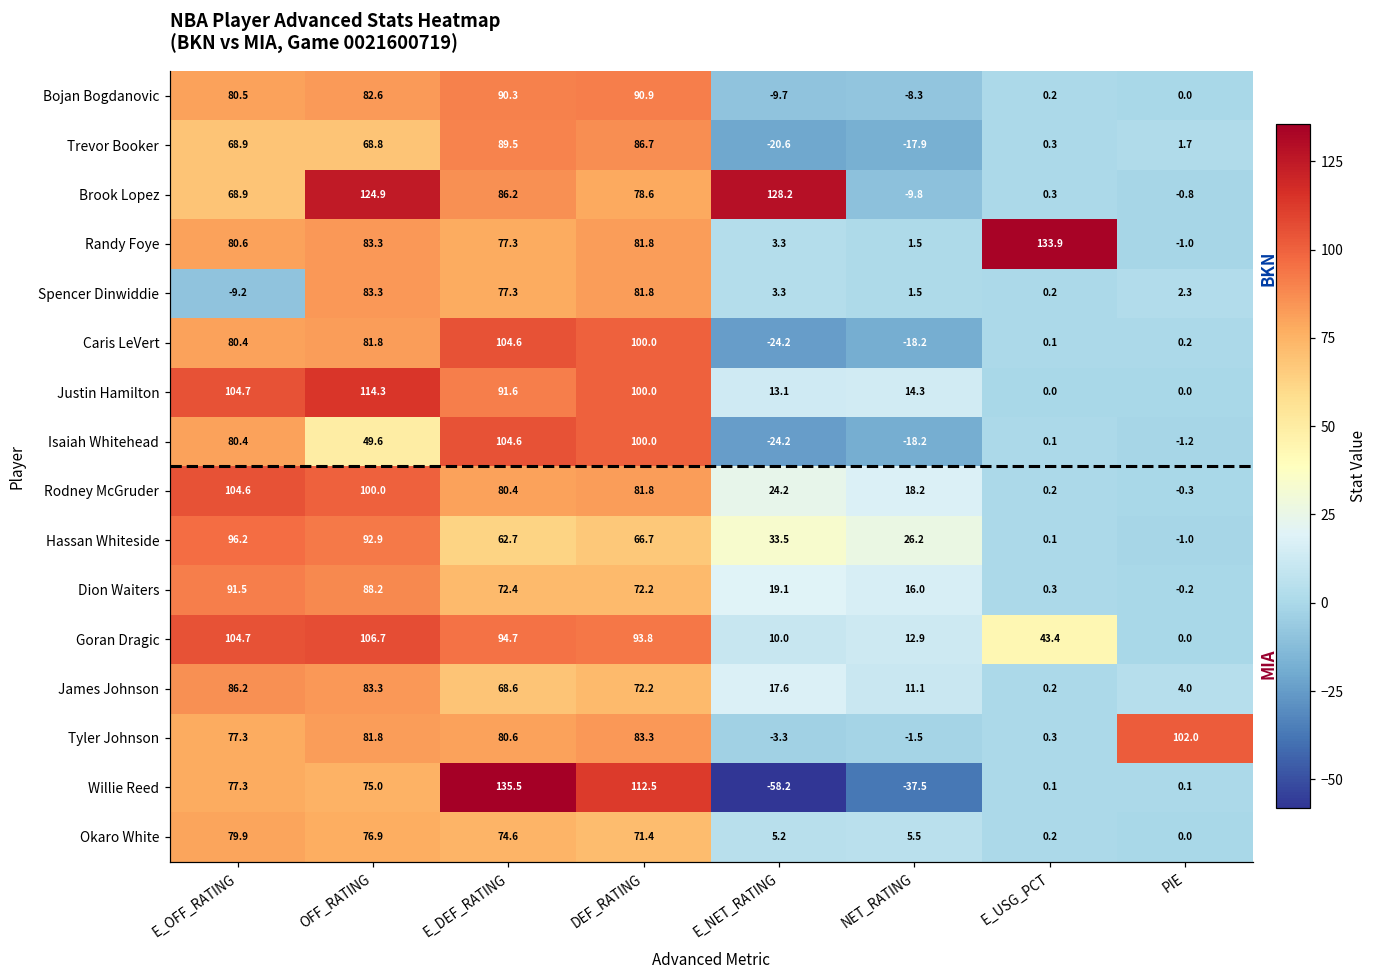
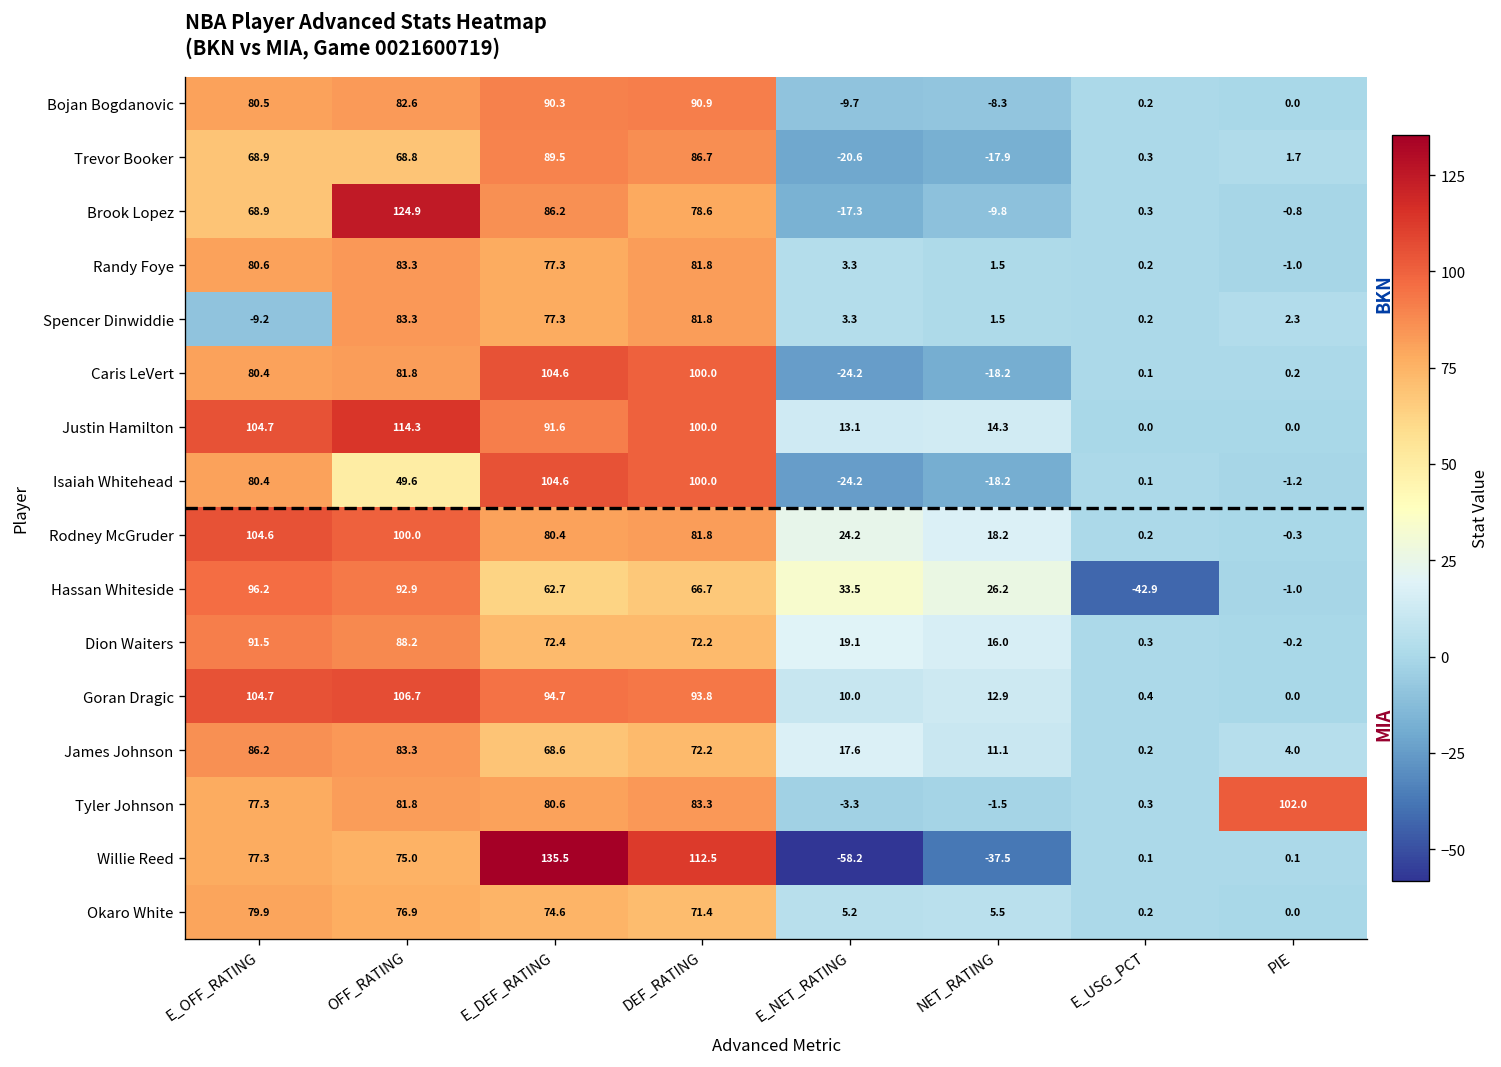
  {
    "Bojan Bogdanovic": {
      "E_OFF_RATING": 80.5,
      "OFF_RATING": 82.6,
      "E_DEF_RATING": 90.3,
      "DEF_RATING": 90.9,
      "E_NET_RATING": -9.7,
      "NET_RATING": -8.3,
      "E_USG_PCT": 0.2,
      "PIE": 0.0
    },
    "Trevor Booker": {
      "E_OFF_RATING": 68.9,
      "OFF_RATING": 68.8,
      "E_DEF_RATING": 89.5,
      "DEF_RATING": 86.7,
      "E_NET_RATING": -20.6,
      "NET_RATING": -17.9,
      "E_USG_PCT": 0.3,
      "PIE": 1.7
    },
    "Brook Lopez": {
      "E_OFF_RATING": 68.9,
      "OFF_RATING": 124.9,
      "E_DEF_RATING": 86.2,
      "DEF_RATING": 78.6,
-     "E_NET_RATING": 128.2,
+     "E_NET_RATING": -17.3,
      "NET_RATING": -9.8,
      "E_USG_PCT": 0.3,
      "PIE": -0.8
    },
    "Randy Foye": {
      "E_OFF_RATING": 80.6,
      "OFF_RATING": 83.3,
      "E_DEF_RATING": 77.3,
      "DEF_RATING": 81.8,
      "E_NET_RATING": 3.3,
      "NET_RATING": 1.5,
-     "E_USG_PCT": 133.9,
+     "E_USG_PCT": 0.2,
      "PIE": -1.0
    },
    "Spencer Dinwiddie": {
      "E_OFF_RATING": -9.2,
      "OFF_RATING": 83.3,
      "E_DEF_RATING": 77.3,
      "DEF_RATING": 81.8,
      "E_NET_RATING": 3.3,
      "NET_RATING": 1.5,
      "E_USG_PCT": 0.2,
      "PIE": 2.3
    },
    "Caris LeVert": {
      "E_OFF_RATING": 80.4,
      "OFF_RATING": 81.8,
      "E_DEF_RATING": 104.6,
      "DEF_RATING": 100.0,
      "E_NET_RATING": -24.2,
      "NET_RATING": -18.2,
      "E_USG_PCT": 0.1,
      "PIE": 0.2
    },
    "Justin Hamilton": {
      "E_OFF_RATING": 104.7,
      "OFF_RATING": 114.3,
      "E_DEF_RATING": 91.6,
      "DEF_RATING": 100.0,
      "E_NET_RATING": 13.1,
      "NET_RATING": 14.3,
      "E_USG_PCT": 0.0,
      "PIE": 0.0
    },
    "Isaiah Whitehead": {
      "E_OFF_RATING": 80.4,
      "OFF_RATING": 49.6,
      "E_DEF_RATING": 104.6,
      "DEF_RATING": 100.0,
      "E_NET_RATING": -24.2,
      "NET_RATING": -18.2,
      "E_USG_PCT": 0.1,
      "PIE": -1.2
    },
    "Rodney McGruder": {
      "E_OFF_RATING": 104.6,
      "OFF_RATING": 100.0,
      "E_DEF_RATING": 80.4,
      "DEF_RATING": 81.8,
      "E_NET_RATING": 24.2,
      "NET_RATING": 18.2,
      "E_USG_PCT": 0.2,
      "PIE": -0.3
    },
    "Hassan Whiteside": {
      "E_OFF_RATING": 96.2,
      "OFF_RATING": 92.9,
      "E_DEF_RATING": 62.7,
      "DEF_RATING": 66.7,
      "E_NET_RATING": 33.5,
      "NET_RATING": 26.2,
-     "E_USG_PCT": 0.1,
+     "E_USG_PCT": -42.9,
      "PIE": -1.0
    },
    "Dion Waiters": {
      "E_OFF_RATING": 91.5,
      "OFF_RATING": 88.2,
      "E_DEF_RATING": 72.4,
      "DEF_RATING": 72.2,
      "E_NET_RATING": 19.1,
      "NET_RATING": 16.0,
      "E_USG_PCT": 0.3,
      "PIE": -0.2
    },
    "Goran Dragic": {
      "E_OFF_RATING": 104.7,
      "OFF_RATING": 106.7,
      "E_DEF_RATING": 94.7,
      "DEF_RATING": 93.8,
      "E_NET_RATING": 10.0,
      "NET_RATING": 12.9,
-     "E_USG_PCT": 43.4,
+     "E_USG_PCT": 0.4,
      "PIE": 0.0
    },
    "James Johnson": {
      "E_OFF_RATING": 86.2,
      "OFF_RATING": 83.3,
      "E_DEF_RATING": 68.6,
      "DEF_RATING": 72.2,
      "E_NET_RATING": 17.6,
      "NET_RATING": 11.1,
      "E_USG_PCT": 0.2,
      "PIE": 4.0
    },
    "Tyler Johnson": {
      "E_OFF_RATING": 77.3,
      "OFF_RATING": 81.8,
      "E_DEF_RATING": 80.6,
      "DEF_RATING": 83.3,
      "E_NET_RATING": -3.3,
      "NET_RATING": -1.5,
      "E_USG_PCT": 0.3,
      "PIE": 102.0
    },
    "Willie Reed": {
      "E_OFF_RATING": 77.3,
      "OFF_RATING": 75.0,
      "E_DEF_RATING": 135.5,
      "DEF_RATING": 112.5,
      "E_NET_RATING": -58.2,
      "NET_RATING": -37.5,
      "E_USG_PCT": 0.1,
      "PIE": 0.1
    },
    "Okaro White": {
      "E_OFF_RATING": 79.9,
      "OFF_RATING": 76.9,
      "E_DEF_RATING": 74.6,
      "DEF_RATING": 71.4,
      "E_NET_RATING": 5.2,
      "NET_RATING": 5.5,
      "E_USG_PCT": 0.2,
      "PIE": 0.0
    }
  }
